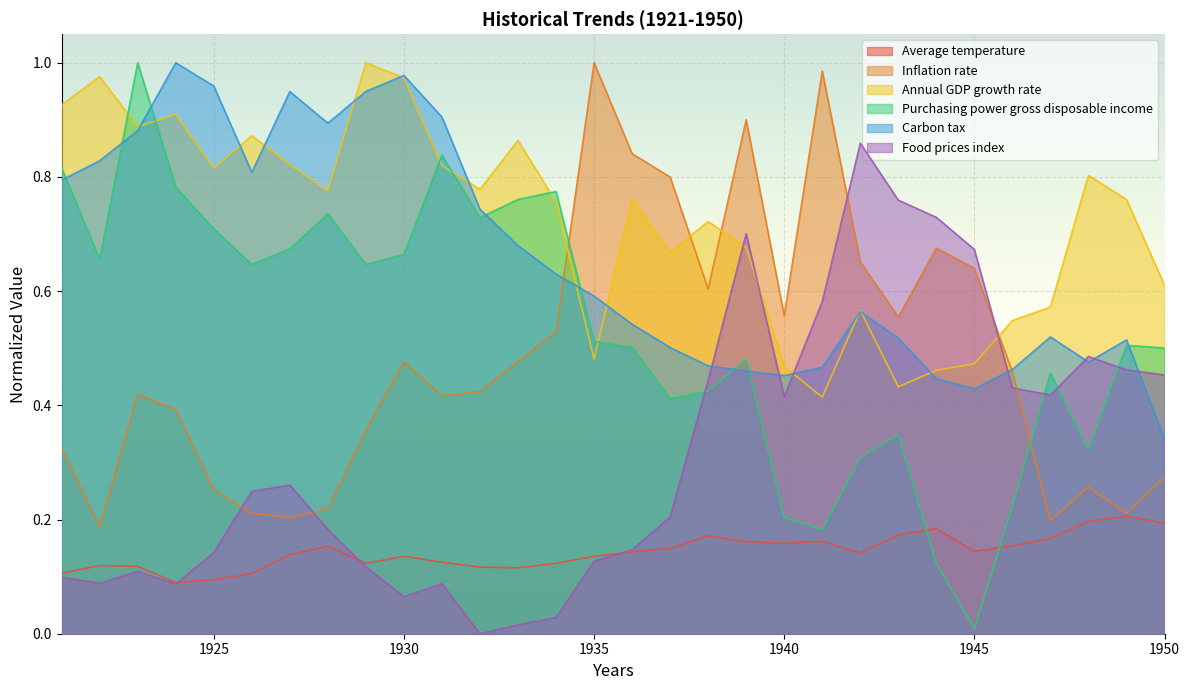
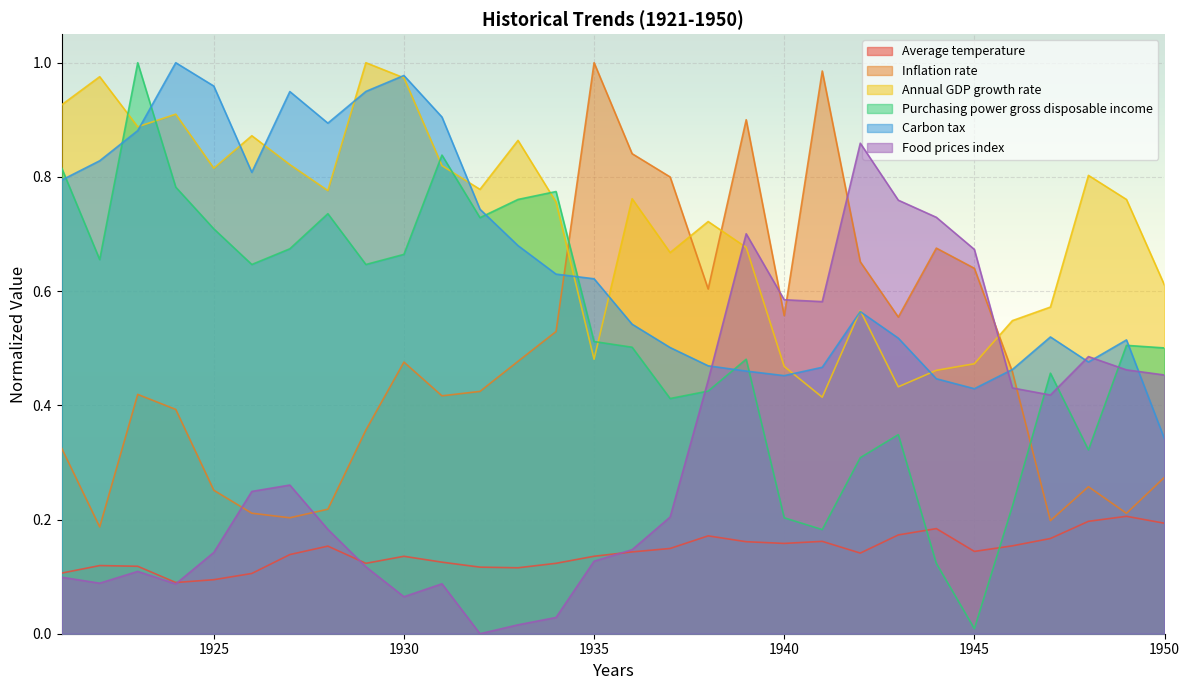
  {
    "Purchasing power gross disposable income": {
      "1925": 0.71,
      "1930": 0.66,
      "1935": 0.51,
      "1940": 0.20,
      "1945": 0.01,
      "1950": 0.50
    },
    "Carbon tax": {
      "1925": 0.96,
-     "1935": 0.59,
+     "1935": 0.62,
      "1940": 0.45,
      "1945": 0.43,
      "1950": 0.34
    },
    "Food prices index": {
      "1925": 0.14,
      "1930": 0.06,
      "1935": 0.13,
-     "1940": 0.42,
+     "1940": 0.58,
      "1945": 0.67,
      "1950": 0.45
    }
  }
